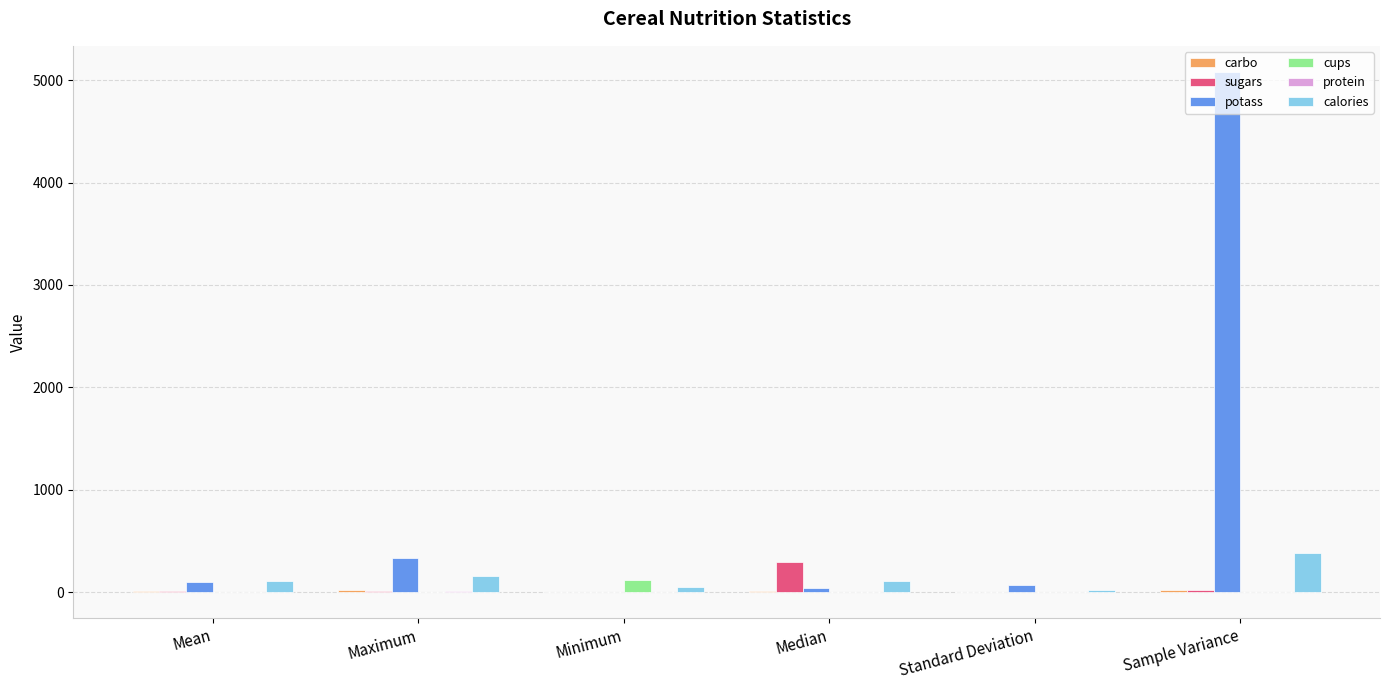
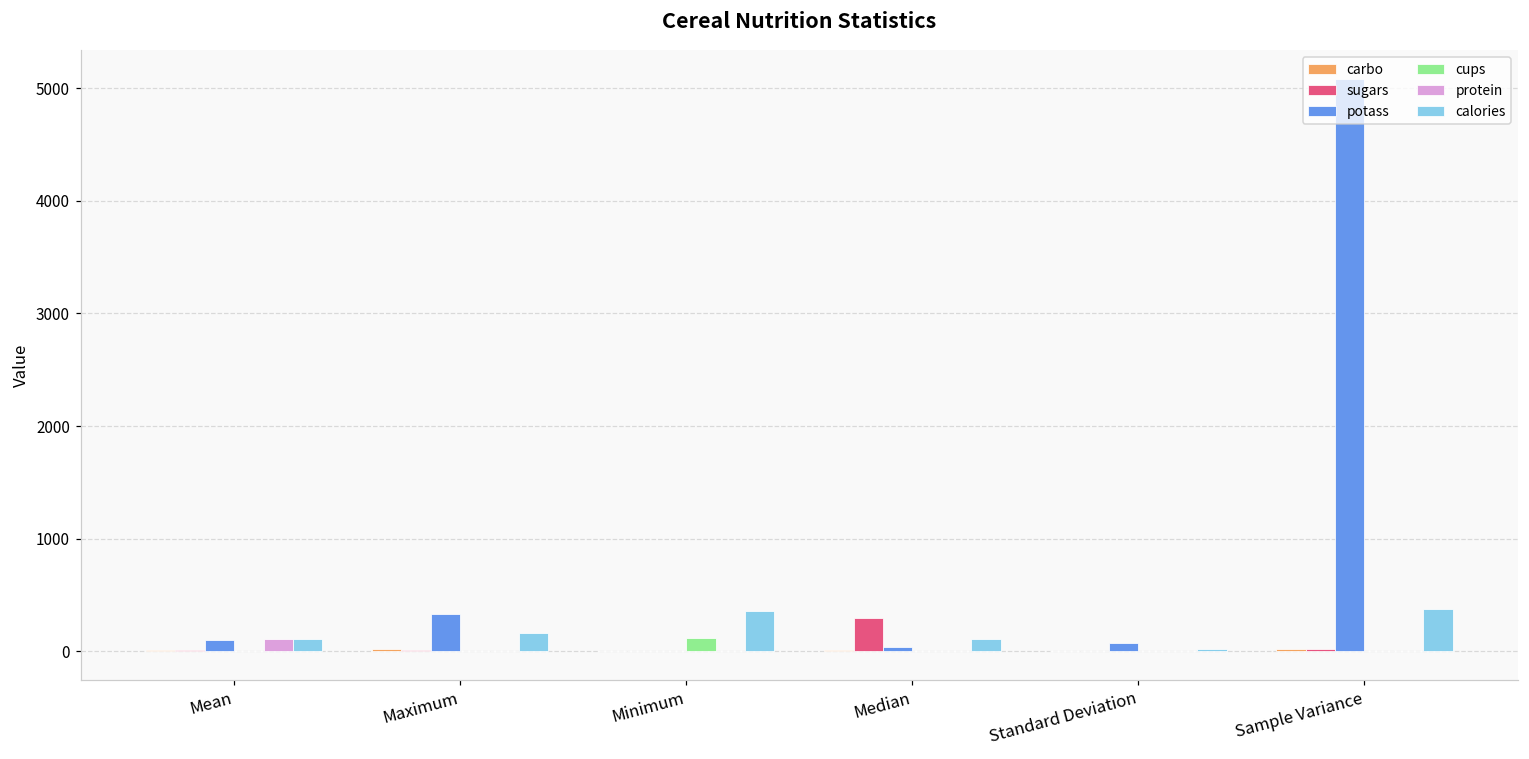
  {
    "sugars": {
      "Median": 290
    },
    "potass": {
      "Mean": 100,
      "Maximum": 330,
      "Median": 40,
      "Standard Deviation": 70
    },
    "cups": {
      "Minimum": 120
    },
    "protein": {
-     "Mean": 0
+     "Mean": 110
    },
    "calories": {
      "Mean": 110,
      "Maximum": 160,
-     "Minimum": 50,
+     "Minimum": 360,
      "Median": 110,
      "Sample Variance": 380
    }
  }
